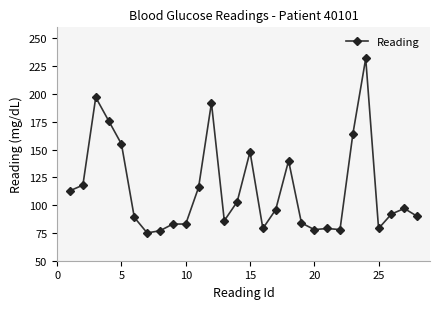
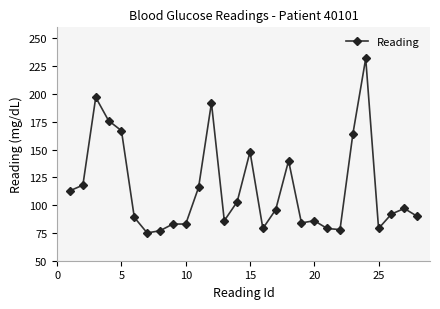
  {
-   "5": 155,
+   "5": 167,
    "10": 83,
    "15": 148,
-   "20": 78,
+   "20": 86,
    "25": 79
  }
